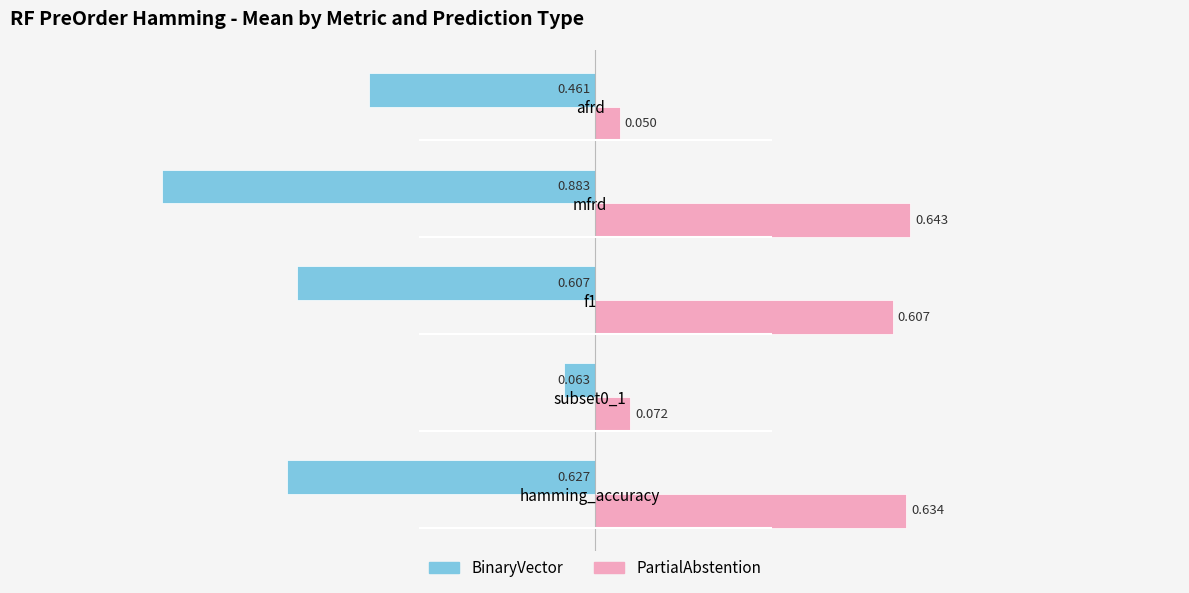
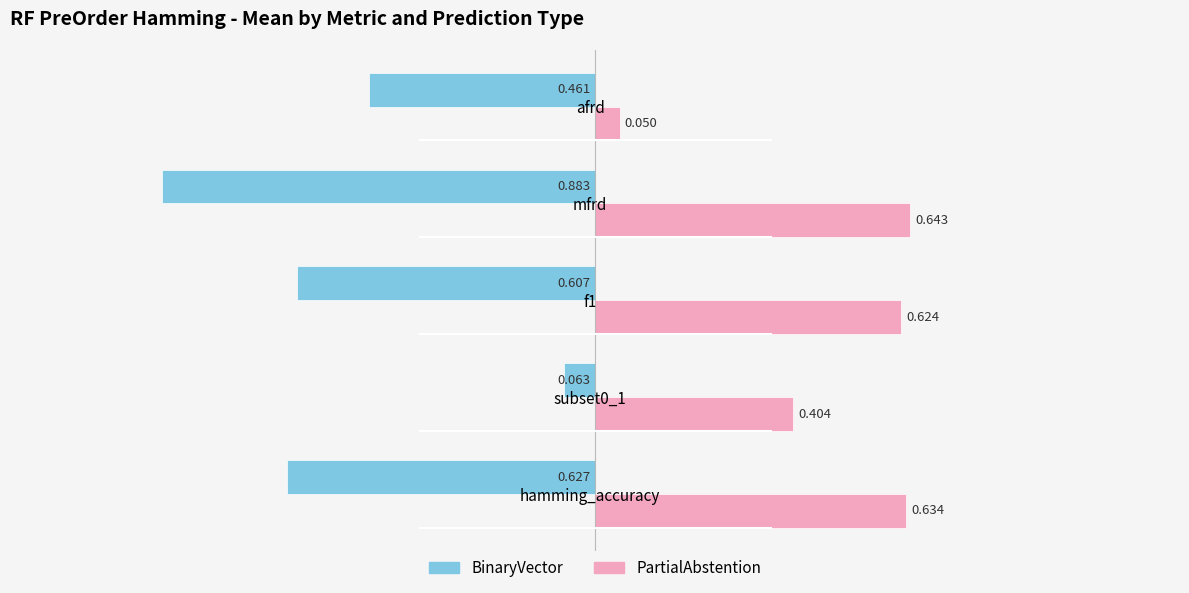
  {
    "PartialAbstention": {
      "afrd": 0.050,
      "mfrd": 0.643,
-     "f1": 0.607,
-     "subset0_1": 0.072,
+     "f1": 0.624,
+     "subset0_1": 0.404,
      "hamming_accuracy": 0.634
    }
  }
